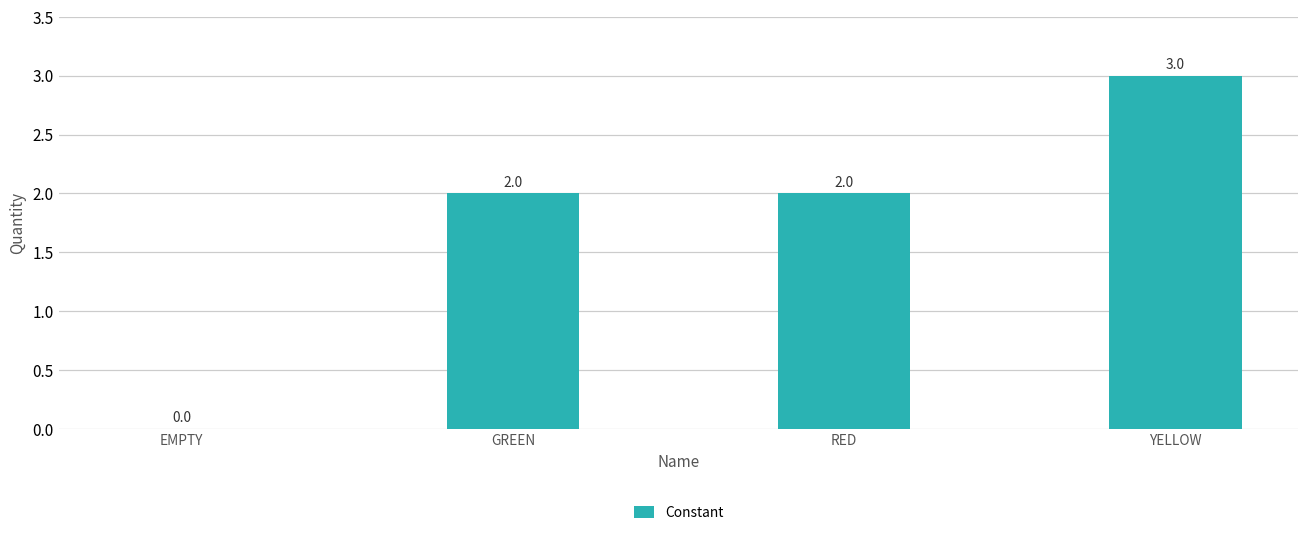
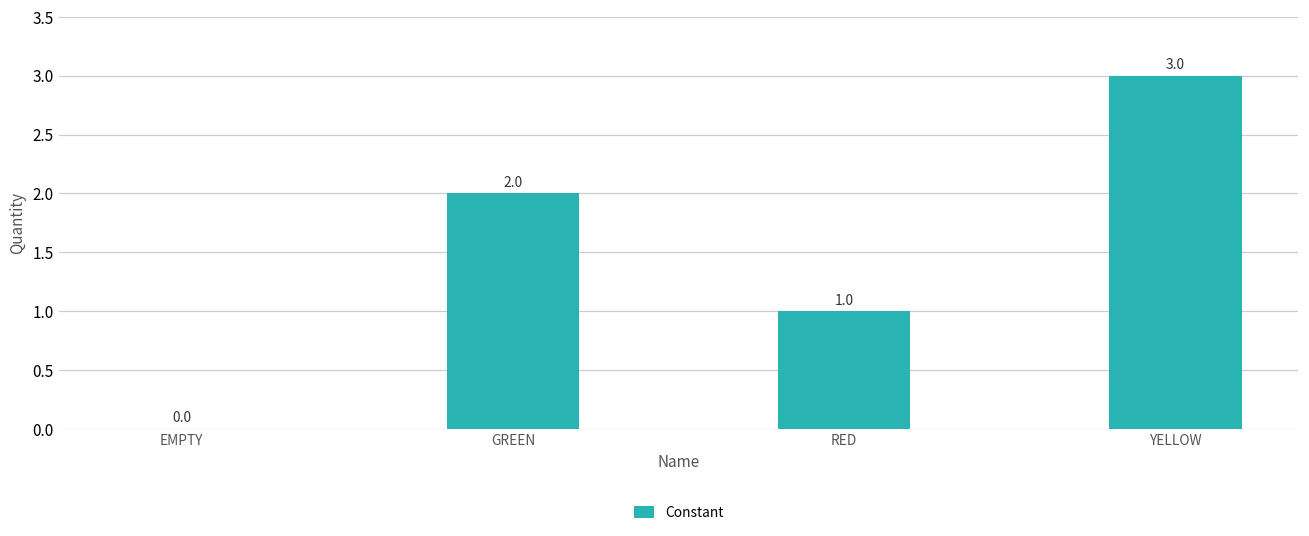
  {
    "EMPTY": 0.0,
    "GREEN": 2.0,
-   "RED": 2.0,
+   "RED": 1.0,
    "YELLOW": 3.0
  }
